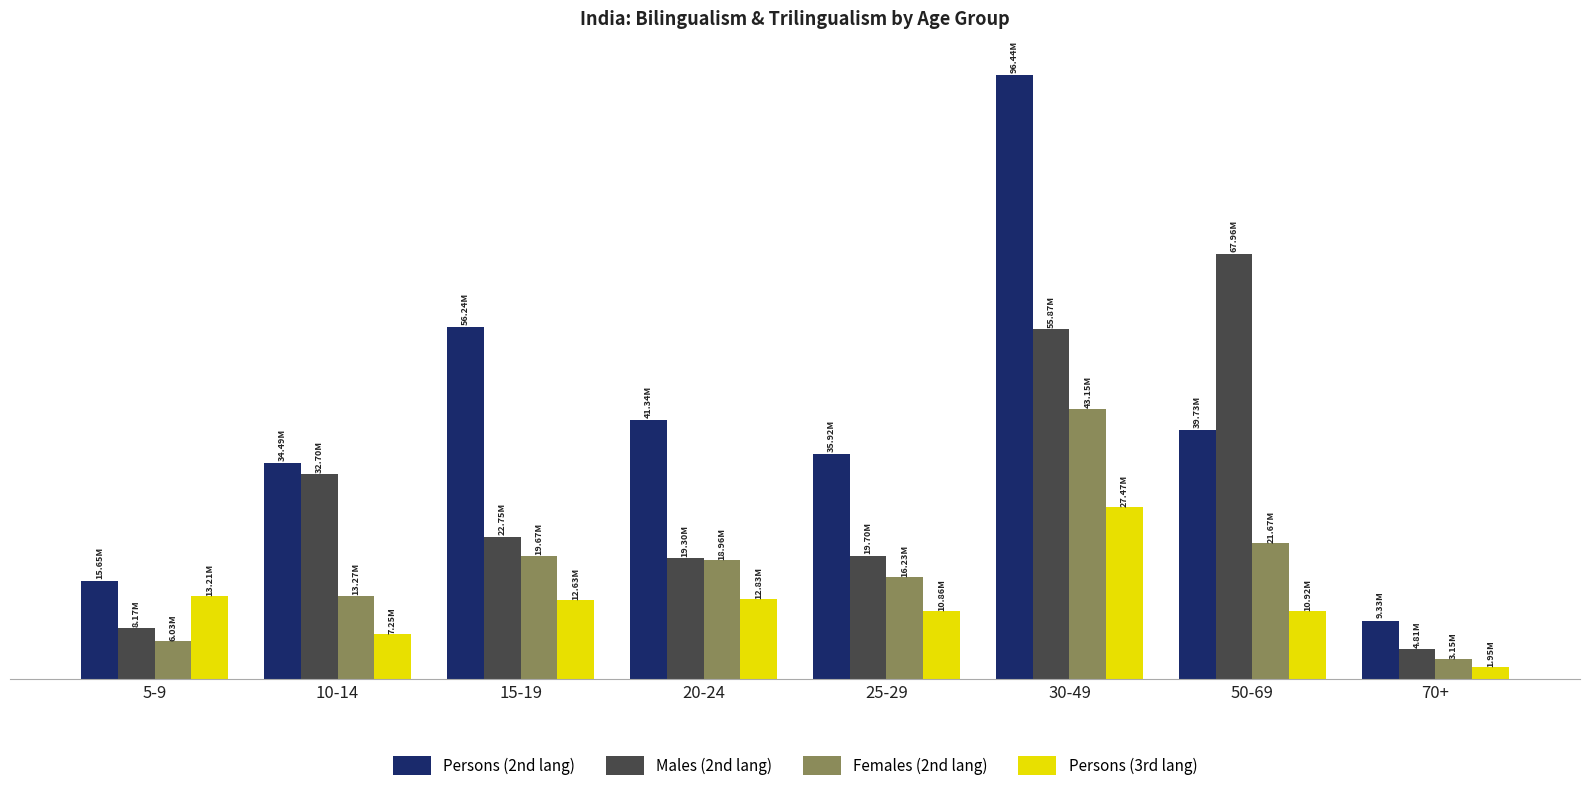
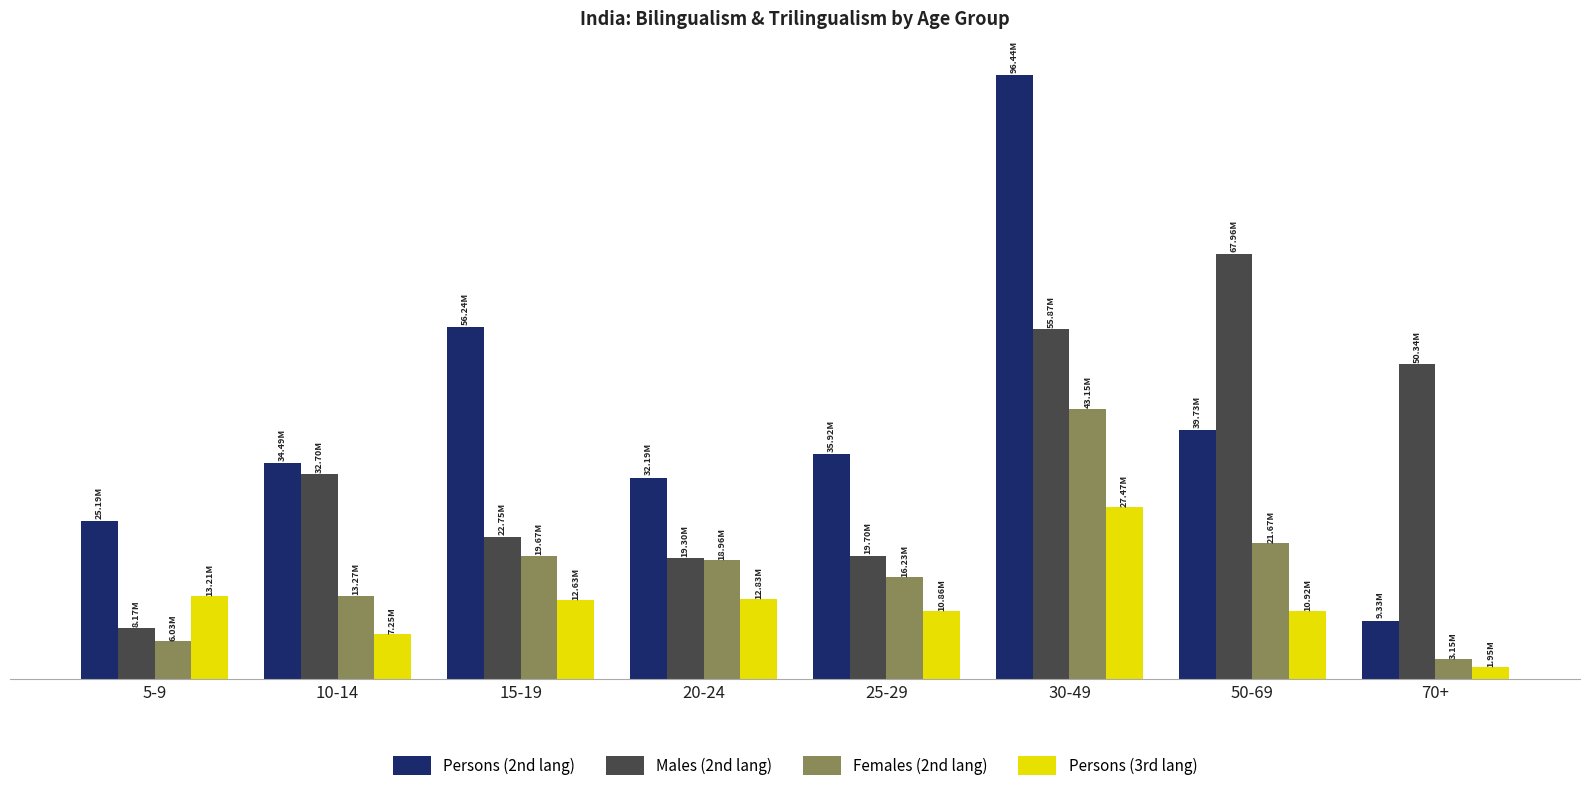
  {
    "Persons (2nd lang)": {
-     "5-9": "15.65M",
+     "5-9": "25.19M",
      "10-14": "34.49M",
      "15-19": "56.24M",
-     "20-24": "41.34M",
+     "20-24": "32.19M",
      "25-29": "35.92M",
      "30-49": "96.44M",
      "50-69": "39.73M",
      "70+": "9.33M"
    },
    "Males (2nd lang)": {
      "5-9": "8.17M",
      "10-14": "32.70M",
      "15-19": "22.75M",
      "20-24": "19.30M",
      "25-29": "19.70M",
      "30-49": "55.87M",
      "50-69": "67.96M",
-     "70+": "4.81M"
+     "70+": "50.34M"
    },
    "Females (2nd lang)": {
      "5-9": "6.03M",
      "10-14": "13.27M",
      "15-19": "19.67M",
      "20-24": "18.96M",
      "25-29": "16.23M",
      "30-49": "43.15M",
      "50-69": "21.67M",
      "70+": "3.15M"
    },
    "Persons (3rd lang)": {
      "5-9": "13.21M",
      "10-14": "7.25M",
      "15-19": "12.63M",
      "20-24": "12.83M",
      "25-29": "10.86M",
      "30-49": "27.47M",
      "50-69": "10.92M",
      "70+": "1.95M"
    }
  }
